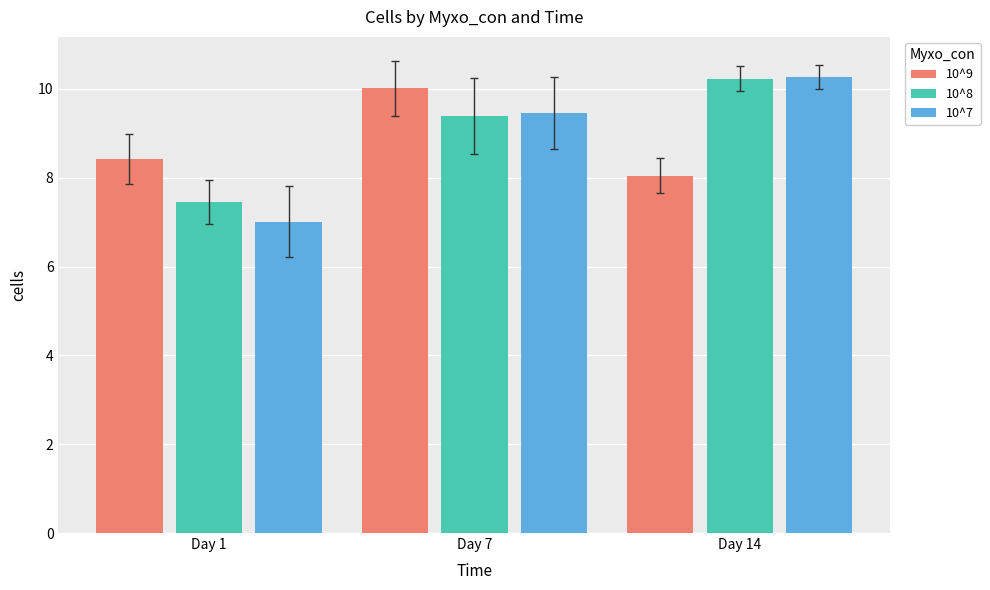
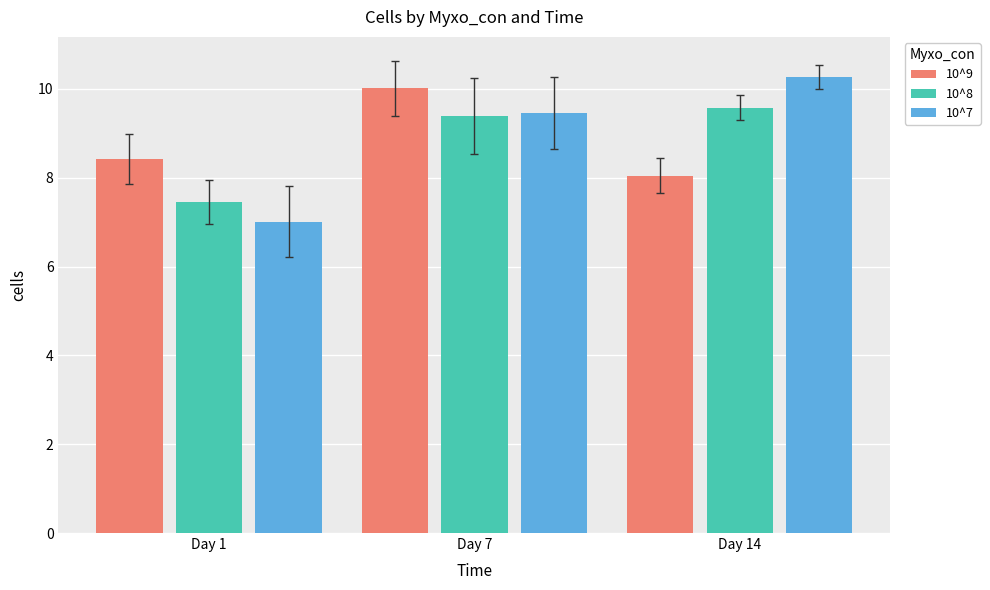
  {
    "10^9": {
      "Day 1": 8.4,
      "Day 7": 10.0,
      "Day 14": 8.0
    },
    "10^8": {
      "Day 1": 7.5,
      "Day 7": 9.4,
-     "Day 14": 10.2
+     "Day 14": 9.6
    },
    "10^7": {
      "Day 1": 7.0,
      "Day 7": 9.4,
      "Day 14": 10.3
    }
  }
